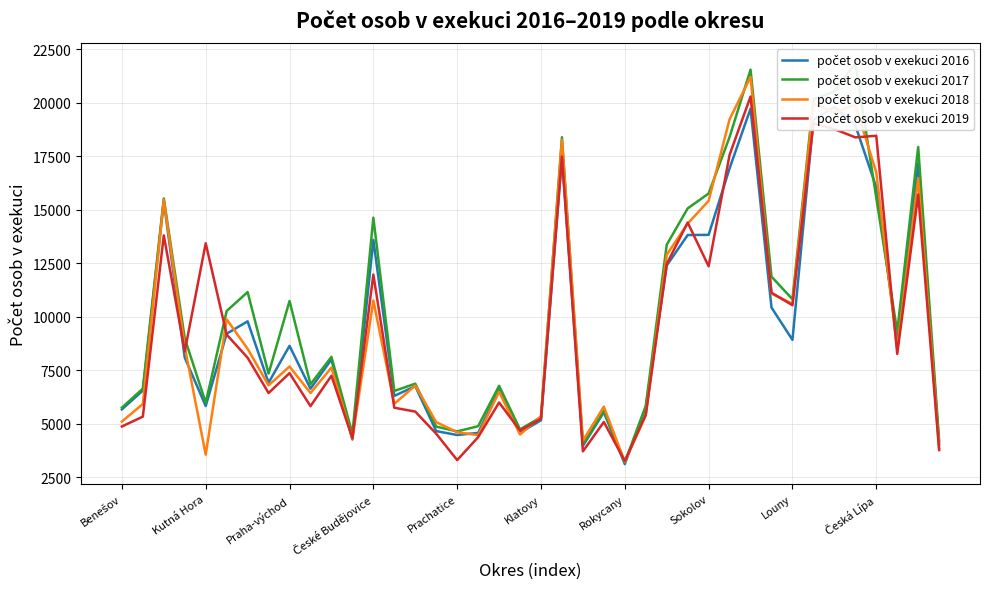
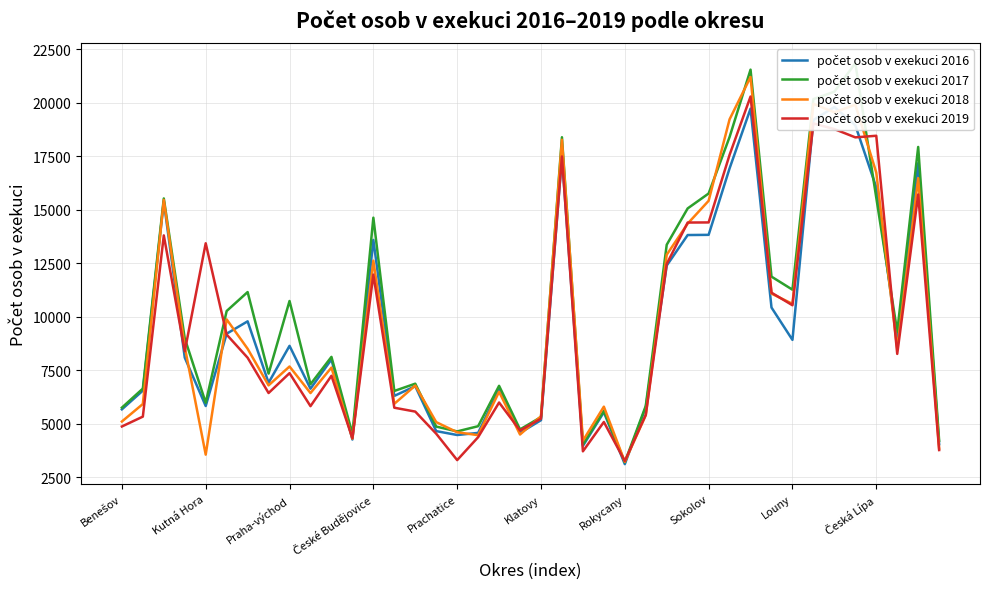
  {
    "počet osob v exekuci 2016": {
      "Kutná Hora": 5800,
      "Praha-východ": 8700,
      "České Budějovice": 13600,
      "Prachatice": 4500,
      "Sokolov": 13800,
      "Louny": 8900,
      "Česká Lípa": 16100
    },
    "počet osob v exekuci 2017": {
      "Kutná Hora": 6000,
      "Praha-východ": 10700,
      "České Budějovice": 14600,
      "Sokolov": 15800,
-     "Louny": 10800,
+     "Louny": 11300,
      "Česká Lípa": 15600
    },
    "počet osob v exekuci 2018": {
      "Benešov": 5100,
      "Kutná Hora": 3600,
      "Praha-východ": 7700,
-     "České Budějovice": 10800,
+     "České Budějovice": 12600,
      "Sokolov": 15400,
      "Česká Lípa": 16700
    },
    "počet osob v exekuci 2019": {
      "Benešov": 4900,
      "Kutná Hora": 13400,
      "Praha-východ": 7400,
      "České Budějovice": 12000,
      "Prachatice": 3300,
-     "Sokolov": 12400,
+     "Sokolov": 14400,
      "Česká Lípa": 18500
    }
  }
